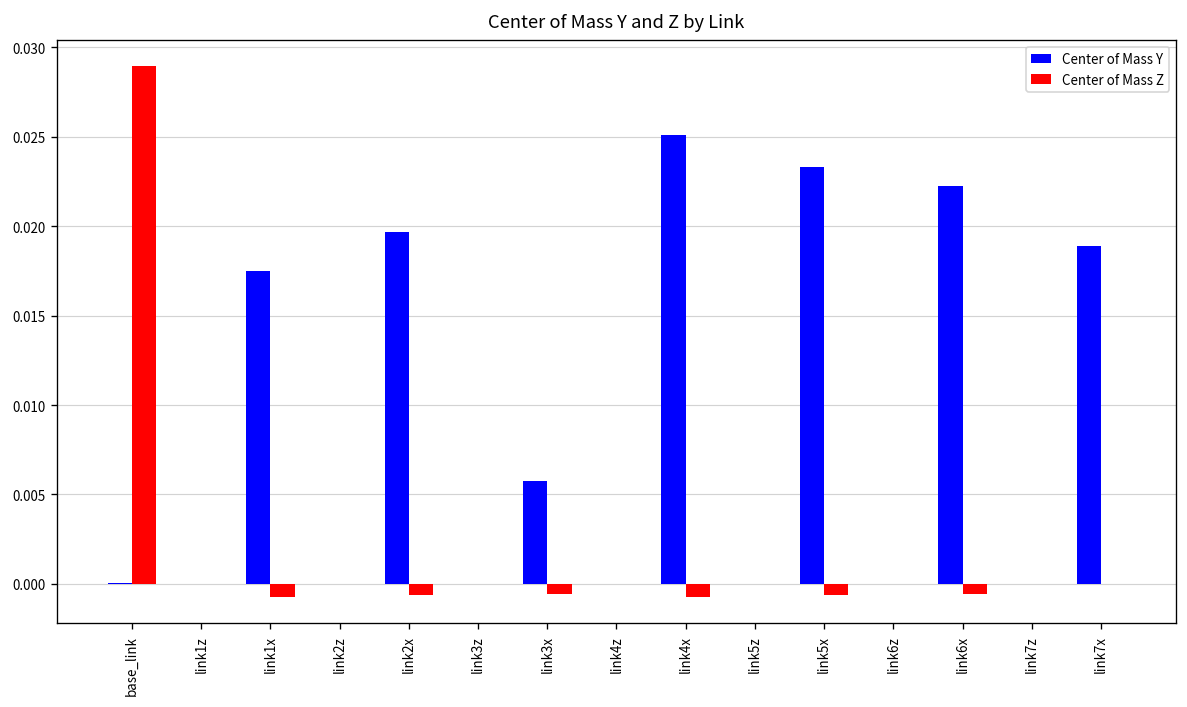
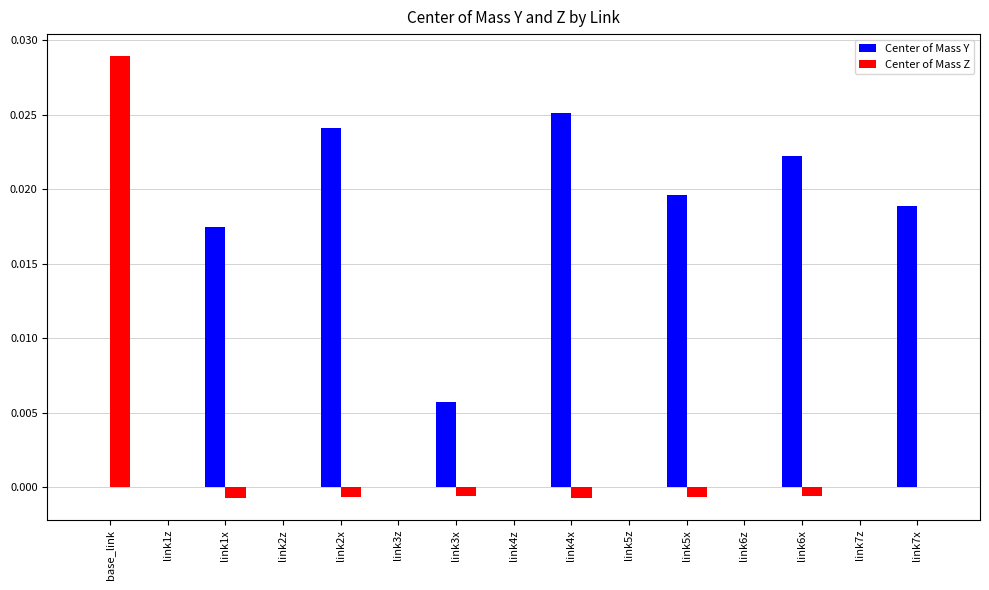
  {
    "Center of Mass Y": {
      "link1x": 0.0175,
-     "link2x": 0.0197,
+     "link2x": 0.0241,
      "link3x": 0.0057,
      "link4x": 0.0251,
-     "link5x": 0.0233,
+     "link5x": 0.0197,
      "link6x": 0.0223,
      "link7x": 0.0189
    },
    "Center of Mass Z": {
      "base_link": 0.0289,
      "link1x": -0.0007,
      "link2x": -0.0006,
      "link3x": -0.0006,
      "link4x": -0.0007,
      "link5x": -0.0006,
      "link6x": -0.0006
    }
  }
